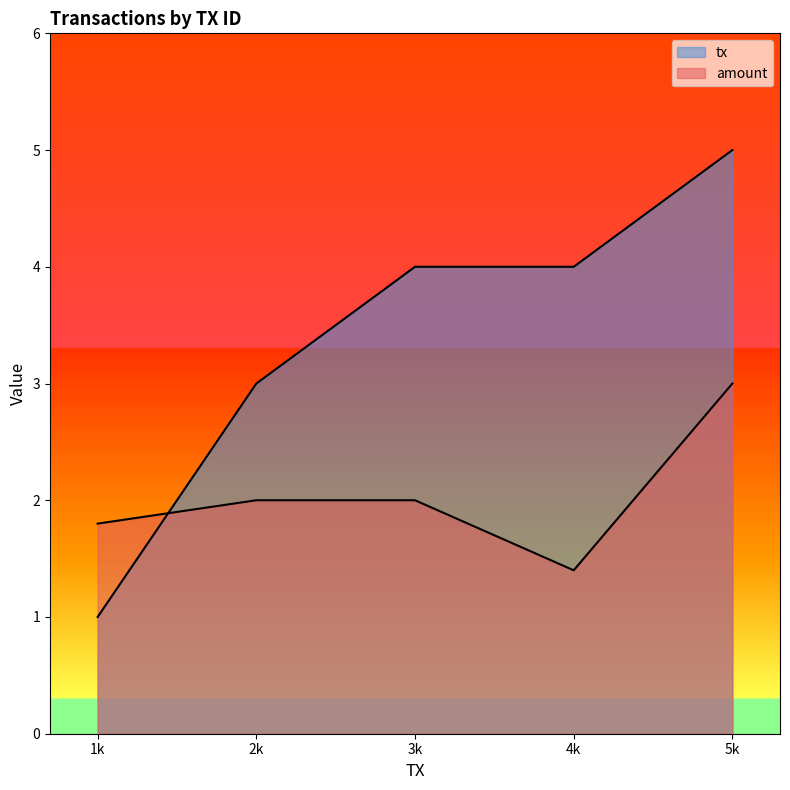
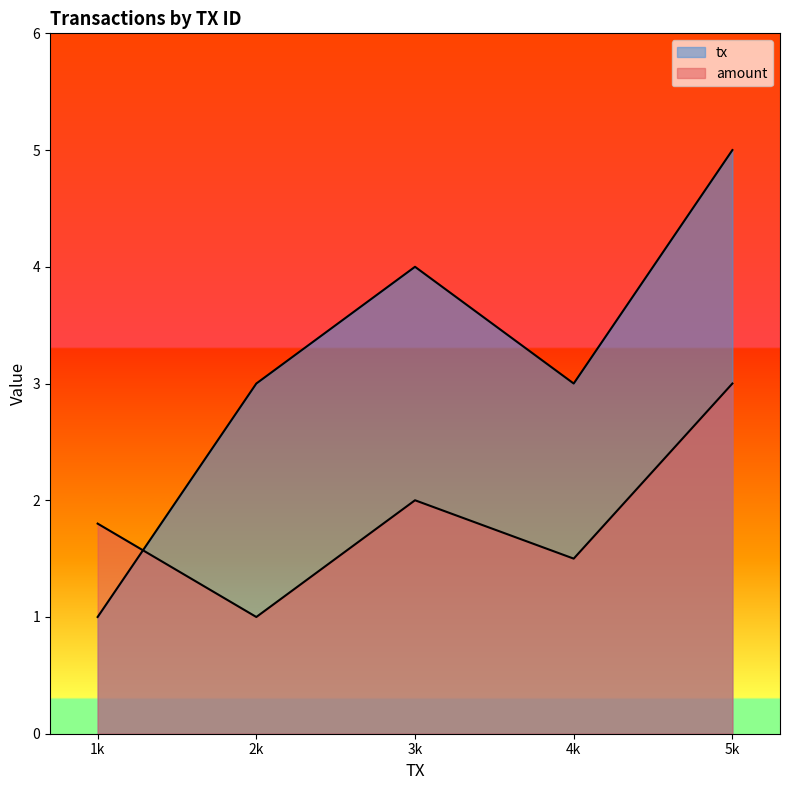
  {
    "tx": {
      "1k": 1,
      "2k": 3,
      "3k": 4,
-     "4k": 4,
+     "4k": 3,
      "5k": 5
    },
    "amount": {
      "1k": 1.8,
-     "2k": 2,
+     "2k": 1,
      "3k": 2.0,
-     "4k": 1.4,
+     "4k": 1.5,
      "5k": 3.0
    }
  }
